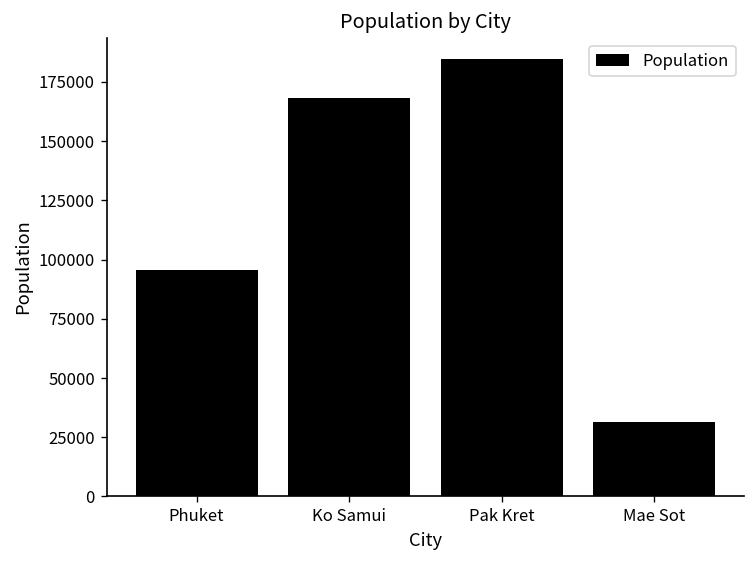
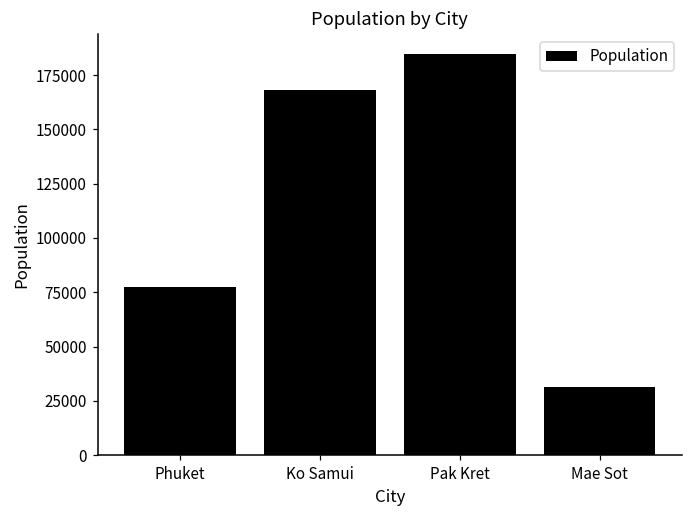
  {
-   "Phuket": 96000,
+   "Phuket": 78000,
    "Ko Samui": 168000,
    "Pak Kret": 185000,
    "Mae Sot": 32000
  }
